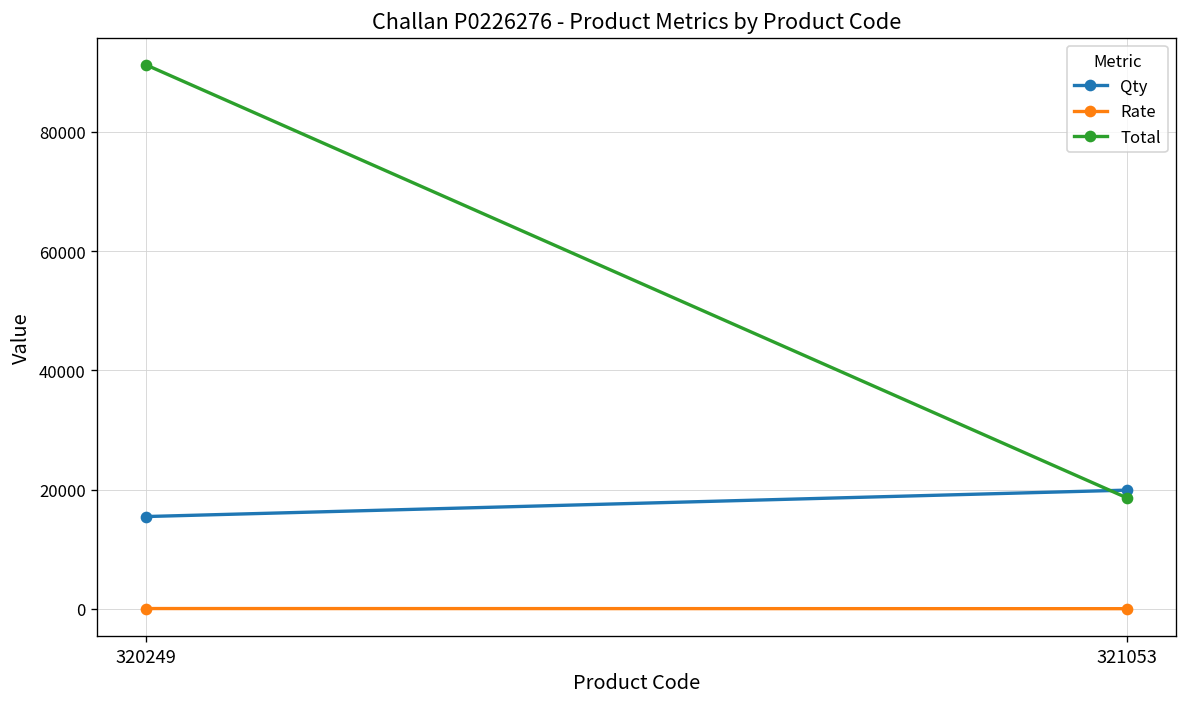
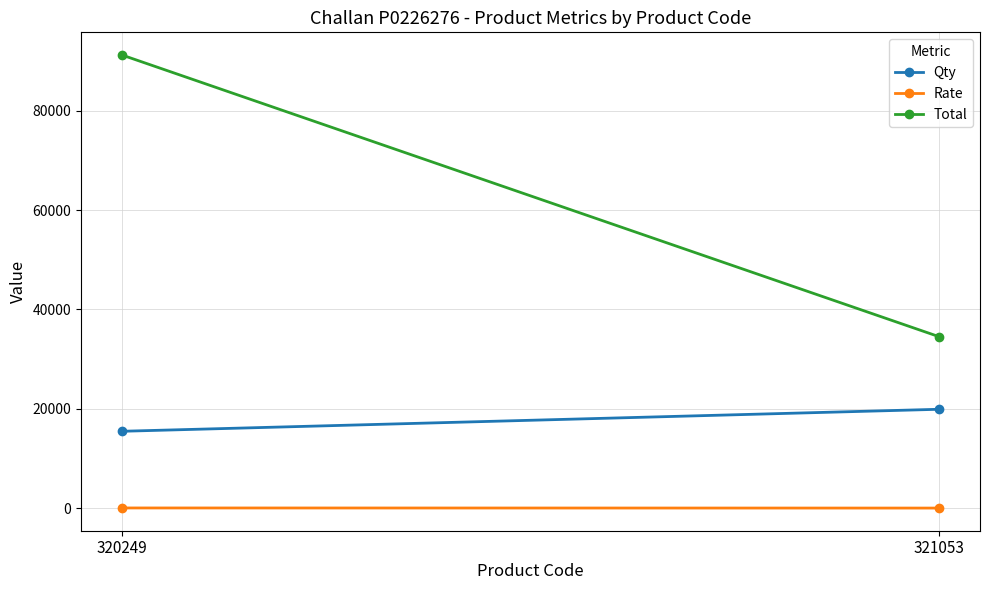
  {
    "Qty": {
      "320249": 15000,
      "321053": 20000
    },
    "Rate": {
      "320249": 0,
      "321053": 0
    },
    "Total": {
      "320249": 91000,
-     "321053": 19000
+     "321053": 35000
    }
  }
